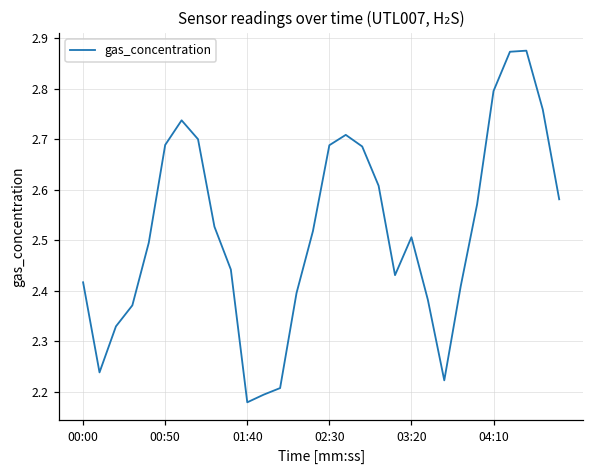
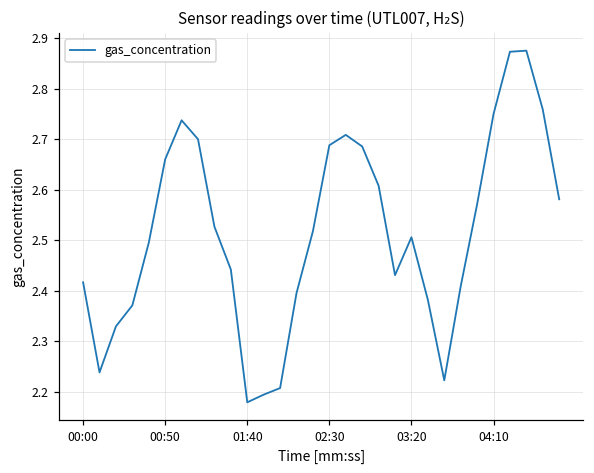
  {
    "00:00": 2.42,
-   "00:50": 2.69,
+   "00:50": 2.66,
    "01:40": 2.18,
    "02:30": 2.69,
    "03:20": 2.51,
-   "04:10": 2.80
+   "04:10": 2.75
  }
